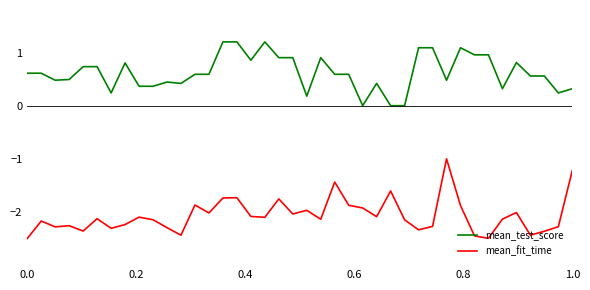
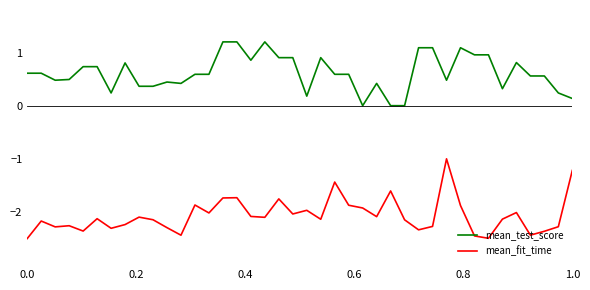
  {
    "mean_test_score": {
      "0.0": 0.6,
-     "1.0": 0.3
+     "1.0": 0.1
    },
    "mean_fit_time": {
      "0.0": -2.5,
      "1.0": -1.2
    }
  }
